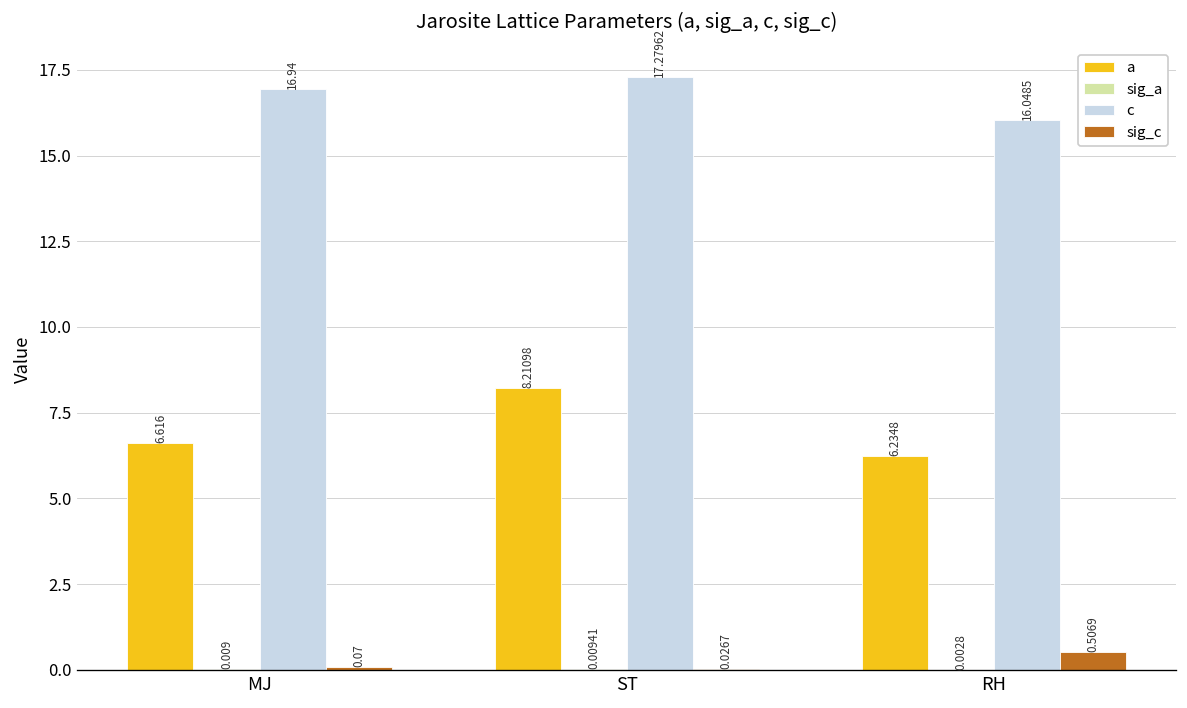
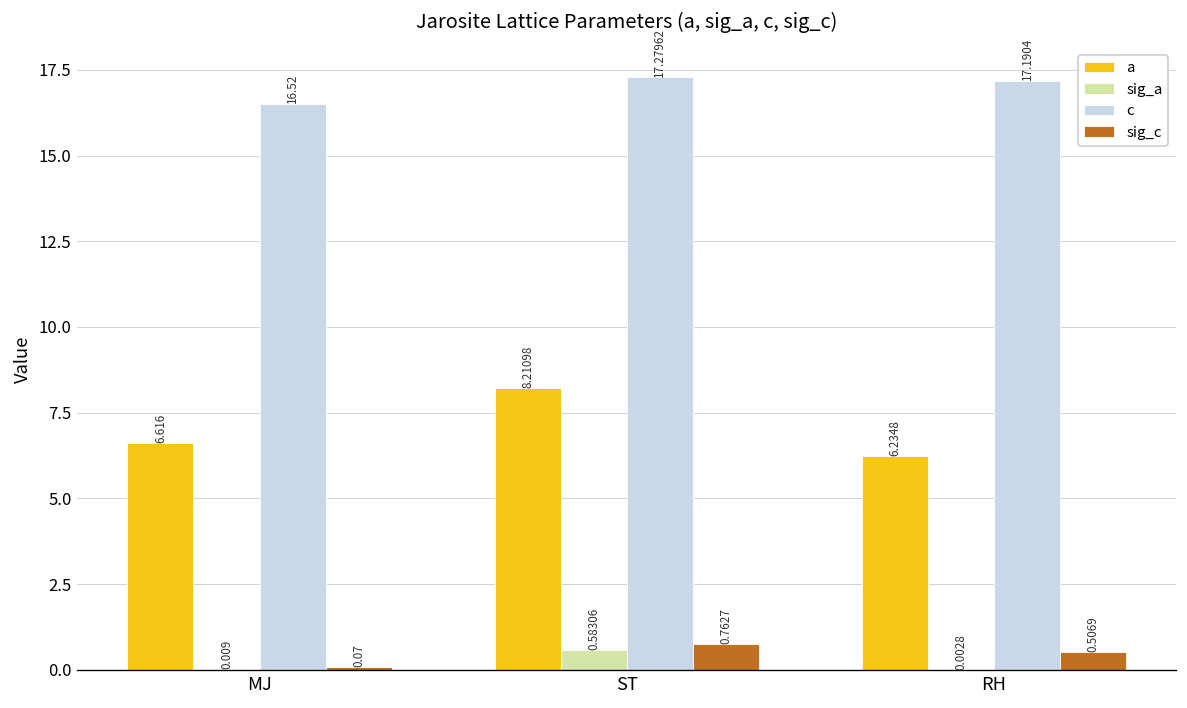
  {
    "a": {
      "MJ": 6.616,
      "ST": 8.21098,
      "RH": 6.2348
    },
    "sig_a": {
      "MJ": 0.009,
-     "ST": 0.00941,
+     "ST": 0.58306,
      "RH": 0.0028
    },
    "c": {
-     "MJ": 16.94,
+     "MJ": 16.52,
      "ST": 17.27962,
-     "RH": 16.0485
+     "RH": 17.1904
    },
    "sig_c": {
      "MJ": 0.07,
-     "ST": 0.0267,
+     "ST": 0.7627,
      "RH": 0.5069
    }
  }
